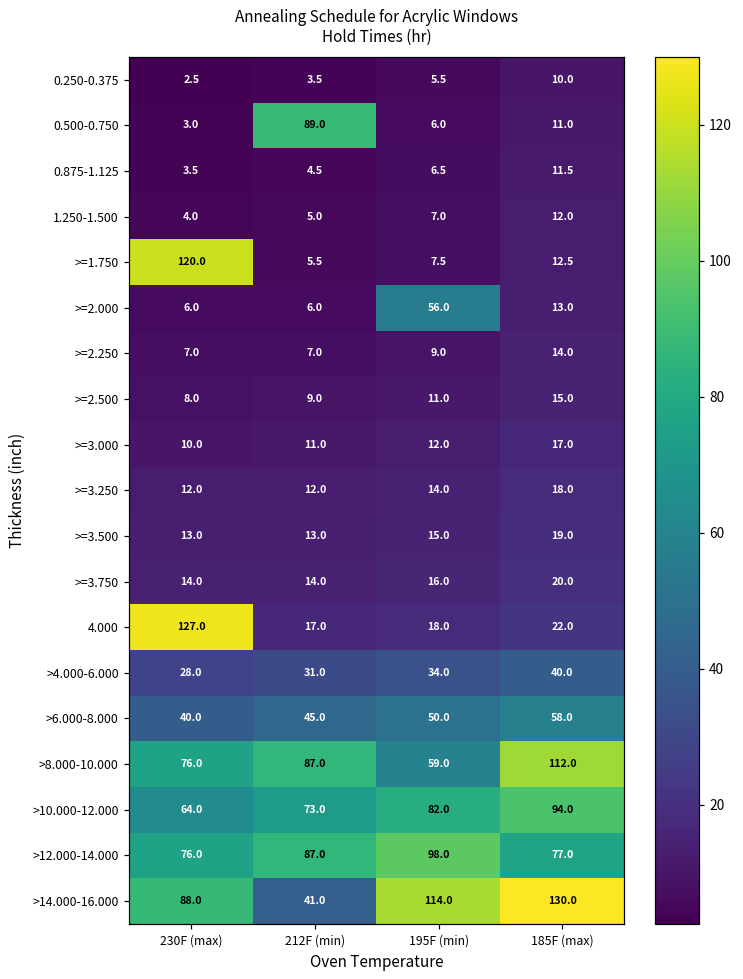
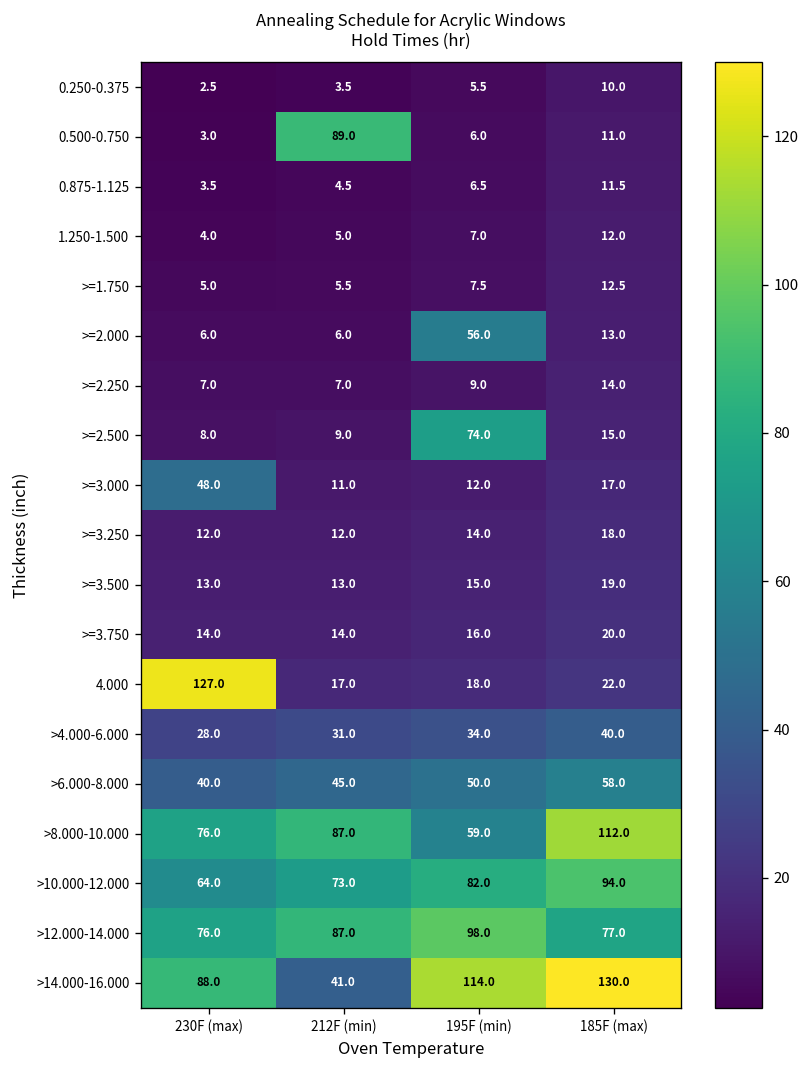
  {
    "0.250-0.375": {
      "230F (max)": 2.5,
      "212F (min)": 3.5,
      "195F (min)": 5.5,
      "185F (max)": 10.0
    },
    "0.500-0.750": {
      "230F (max)": 3.0,
      "212F (min)": 89.0,
      "195F (min)": 6.0,
      "185F (max)": 11.0
    },
    "0.875-1.125": {
      "230F (max)": 3.5,
      "212F (min)": 4.5,
      "195F (min)": 6.5,
      "185F (max)": 11.5
    },
    "1.250-1.500": {
      "230F (max)": 4.0,
      "212F (min)": 5.0,
      "195F (min)": 7.0,
      "185F (max)": 12.0
    },
    ">=1.750": {
-     "230F (max)": 120.0,
+     "230F (max)": 5.0,
      "212F (min)": 5.5,
      "195F (min)": 7.5,
      "185F (max)": 12.5
    },
    ">=2.000": {
      "230F (max)": 6.0,
      "212F (min)": 6.0,
      "195F (min)": 56.0,
      "185F (max)": 13.0
    },
    ">=2.250": {
      "230F (max)": 7.0,
      "212F (min)": 7.0,
      "195F (min)": 9.0,
      "185F (max)": 14.0
    },
    ">=2.500": {
      "230F (max)": 8.0,
      "212F (min)": 9.0,
-     "195F (min)": 11.0,
+     "195F (min)": 74.0,
      "185F (max)": 15.0
    },
    ">=3.000": {
-     "230F (max)": 10.0,
+     "230F (max)": 48.0,
      "212F (min)": 11.0,
      "195F (min)": 12.0,
      "185F (max)": 17.0
    },
    ">=3.250": {
      "230F (max)": 12.0,
      "212F (min)": 12.0,
      "195F (min)": 14.0,
      "185F (max)": 18.0
    },
    ">=3.500": {
      "230F (max)": 13.0,
      "212F (min)": 13.0,
      "195F (min)": 15.0,
      "185F (max)": 19.0
    },
    ">=3.750": {
      "230F (max)": 14.0,
      "212F (min)": 14.0,
      "195F (min)": 16.0,
      "185F (max)": 20.0
    },
    "4.000": {
      "230F (max)": 127.0,
      "212F (min)": 17.0,
      "195F (min)": 18.0,
      "185F (max)": 22.0
    },
    ">4.000-6.000": {
      "230F (max)": 28.0,
      "212F (min)": 31.0,
      "195F (min)": 34.0,
      "185F (max)": 40.0
    },
    ">6.000-8.000": {
      "230F (max)": 40.0,
      "212F (min)": 45.0,
      "195F (min)": 50.0,
      "185F (max)": 58.0
    },
    ">8.000-10.000": {
      "230F (max)": 76.0,
      "212F (min)": 87.0,
      "195F (min)": 59.0,
      "185F (max)": 112.0
    },
    ">10.000-12.000": {
      "230F (max)": 64.0,
      "212F (min)": 73.0,
      "195F (min)": 82.0,
      "185F (max)": 94.0
    },
    ">12.000-14.000": {
      "230F (max)": 76.0,
      "212F (min)": 87.0,
      "195F (min)": 98.0,
      "185F (max)": 77.0
    },
    ">14.000-16.000": {
      "230F (max)": 88.0,
      "212F (min)": 41.0,
      "195F (min)": 114.0,
      "185F (max)": 130.0
    }
  }
